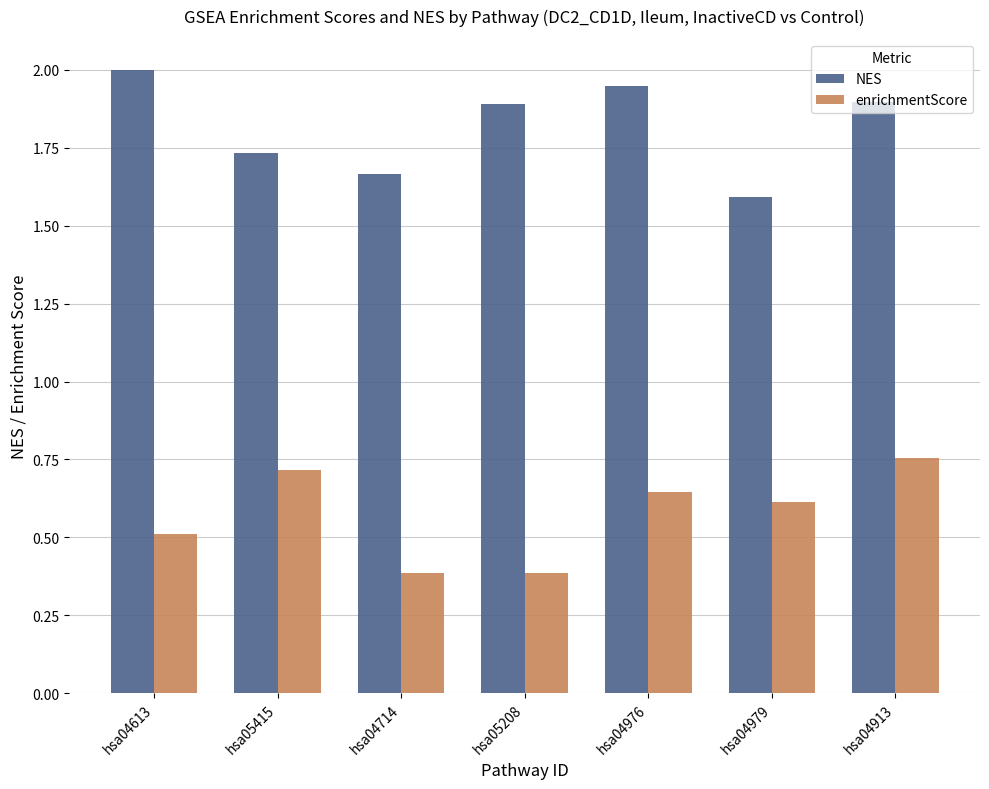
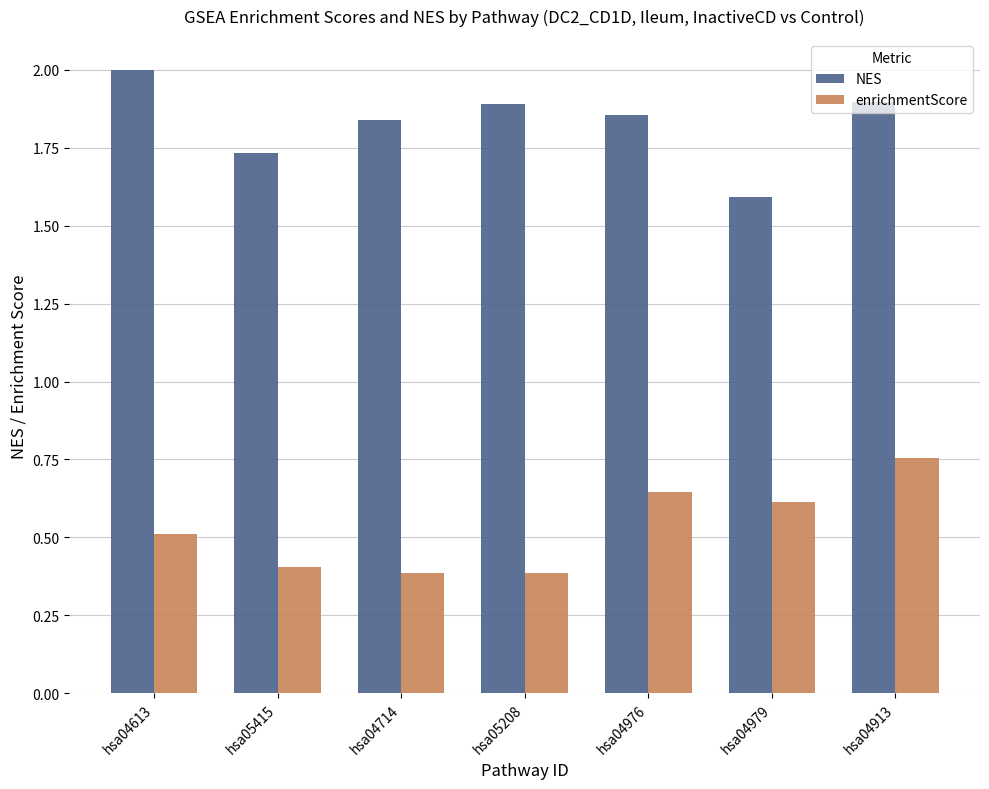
  {
    "NES": {
      "hsa04613": 2.00,
      "hsa05415": 1.73,
-     "hsa04714": 1.67,
+     "hsa04714": 1.84,
      "hsa05208": 1.89,
-     "hsa04976": 1.95,
+     "hsa04976": 1.86,
      "hsa04979": 1.59
    },
    "enrichmentScore": {
      "hsa04613": 0.51,
-     "hsa05415": 0.72,
+     "hsa05415": 0.40,
      "hsa04714": 0.39,
      "hsa05208": 0.39,
      "hsa04976": 0.65,
      "hsa04979": 0.61,
      "hsa04913": 0.75
    }
  }
